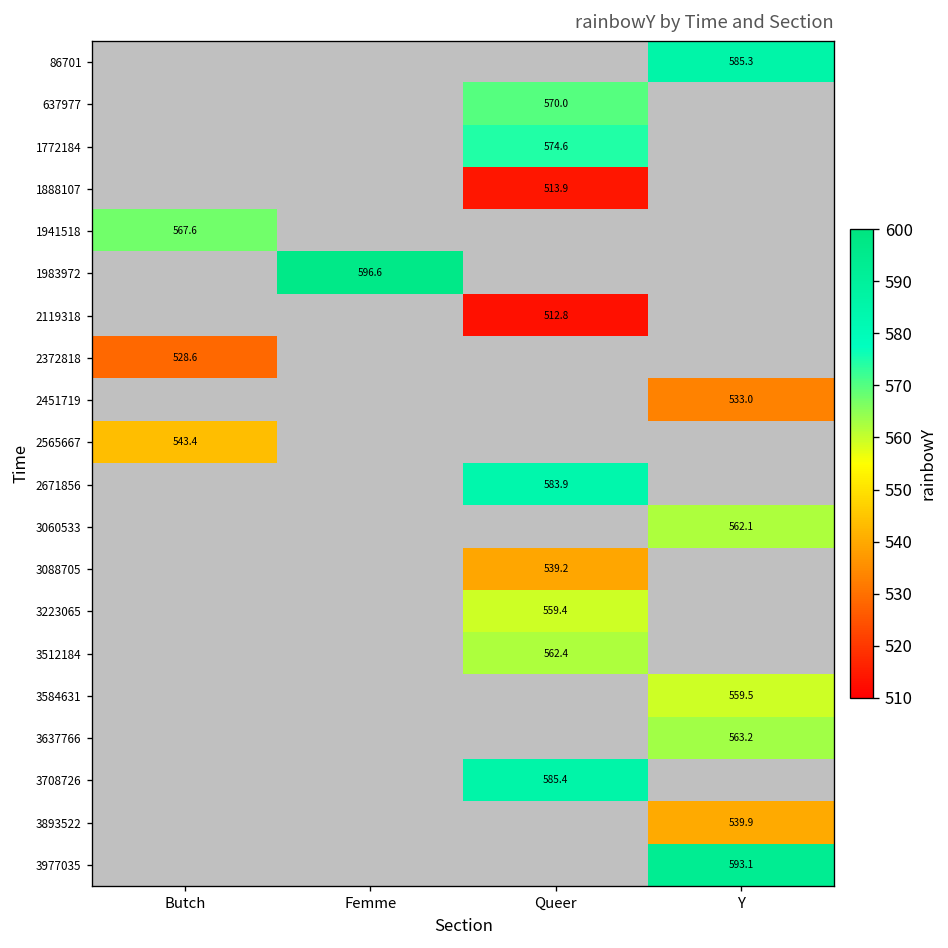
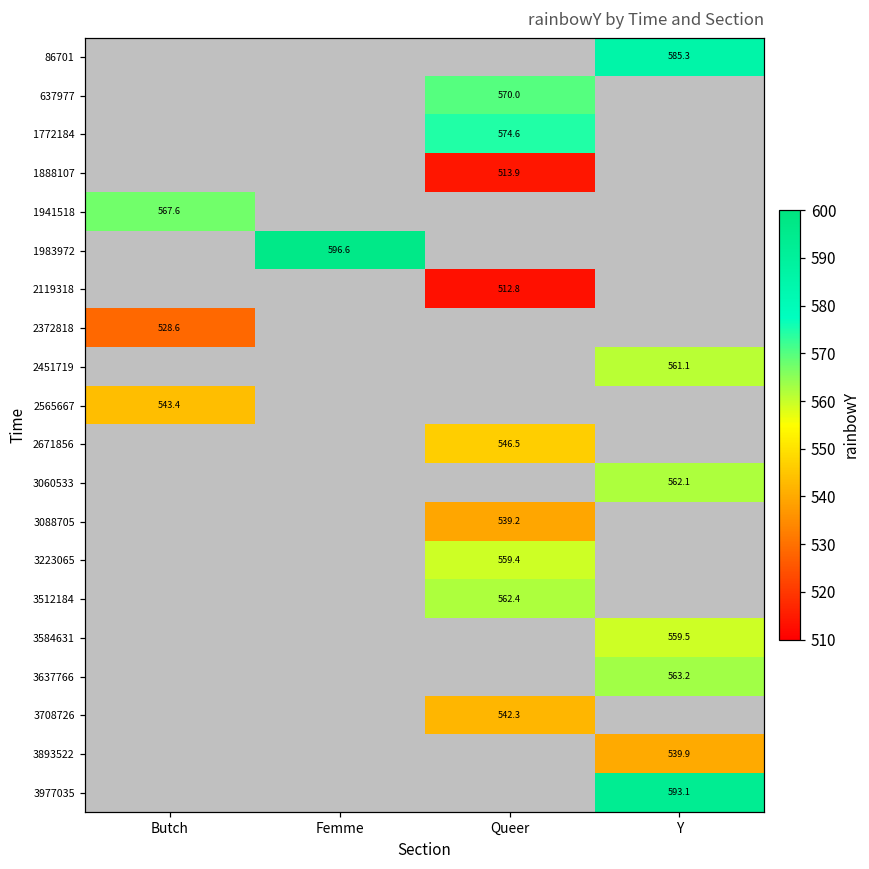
  {
    "86701": {
      "Y": 585.3
    },
    "637977": {
      "Queer": 570.0
    },
    "1772184": {
      "Queer": 574.6
    },
    "1888107": {
      "Queer": 513.9
    },
    "1941518": {
      "Butch": 567.6
    },
    "1983972": {
      "Femme": 596.6
    },
    "2119318": {
      "Queer": 512.8
    },
    "2372818": {
      "Butch": 528.6
    },
    "2451719": {
-     "Y": 533.0
+     "Y": 561.1
    },
    "2565667": {
      "Butch": 543.4
    },
    "2671856": {
-     "Queer": 583.9
+     "Queer": 546.5
    },
    "3060533": {
      "Y": 562.1
    },
    "3088705": {
      "Queer": 539.2
    },
    "3223065": {
      "Queer": 559.4
    },
    "3512184": {
      "Queer": 562.4
    },
    "3584631": {
      "Y": 559.5
    },
    "3637766": {
      "Y": 563.2
    },
    "3708726": {
-     "Queer": 585.4
+     "Queer": 542.3
    },
    "3893522": {
      "Y": 539.9
    },
    "3977035": {
      "Y": 593.1
    }
  }
